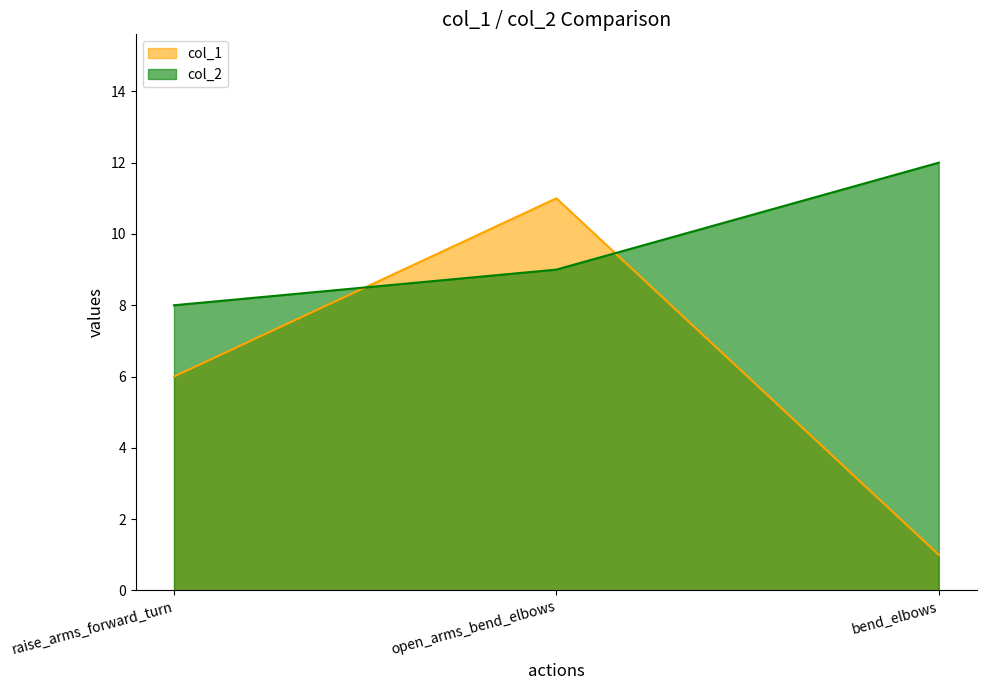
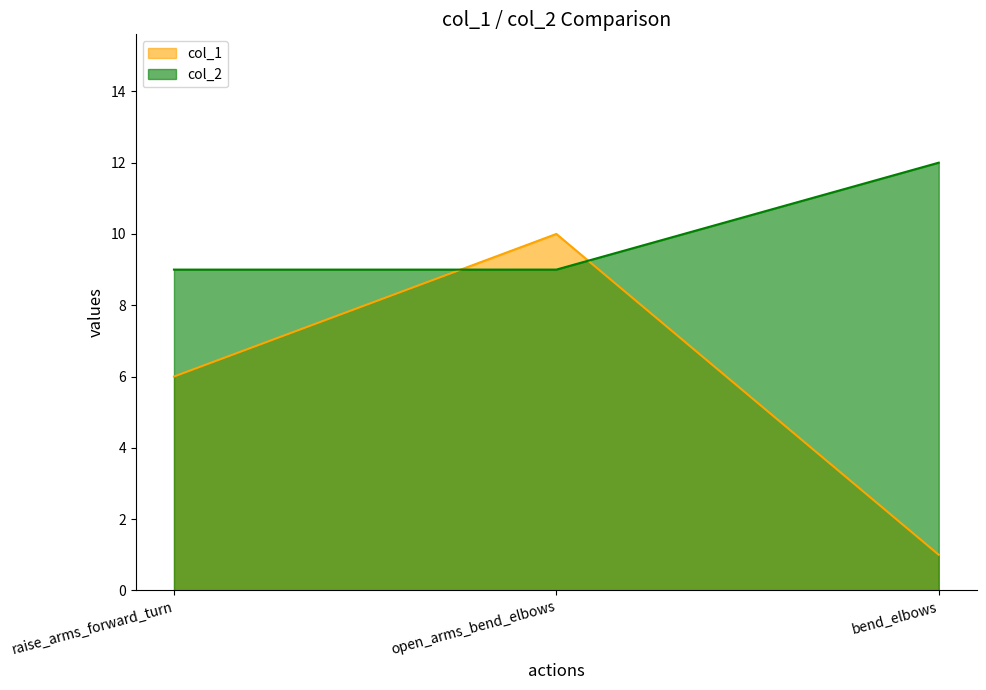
  {
    "col_1": {
      "raise_arms_forward_turn": 6,
-     "open_arms_bend_elbows": 11,
+     "open_arms_bend_elbows": 10,
      "bend_elbows": 1
    },
    "col_2": {
-     "raise_arms_forward_turn": 8,
+     "raise_arms_forward_turn": 9,
      "open_arms_bend_elbows": 9,
      "bend_elbows": 12
    }
  }
